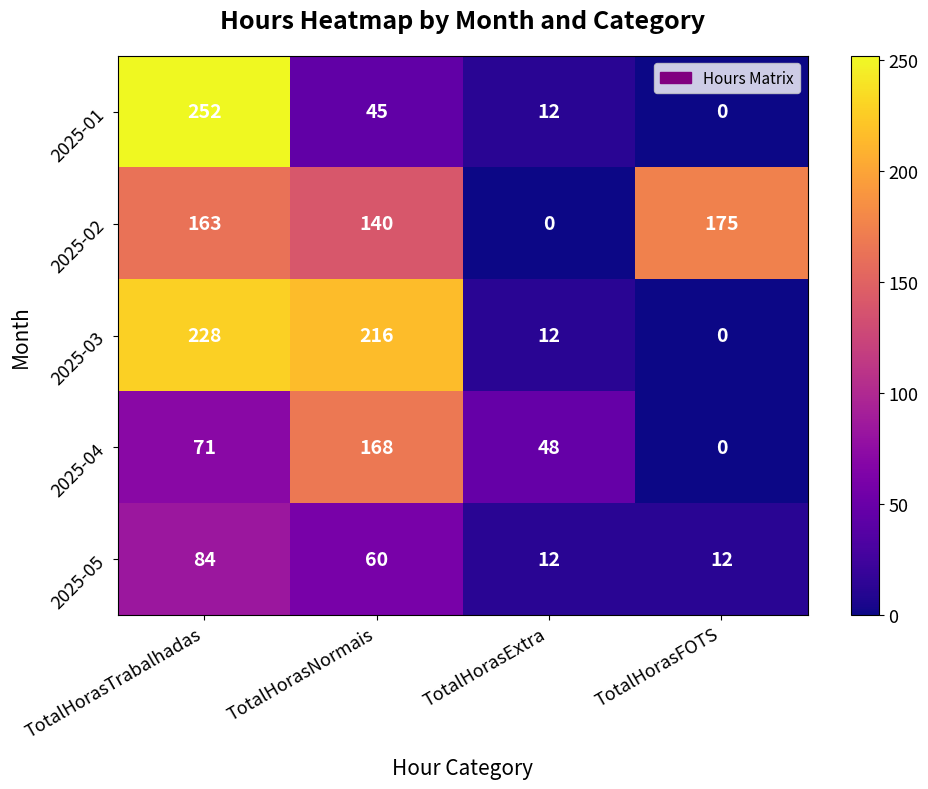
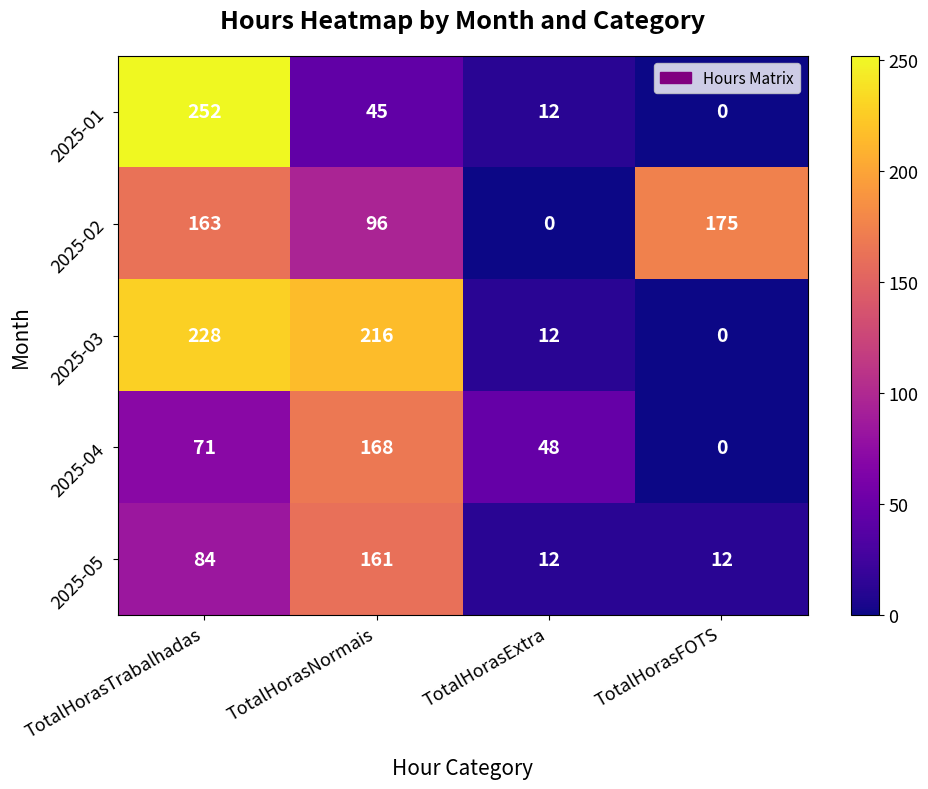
  {
    "2025-01": {
      "TotalHorasTrabalhadas": 252,
      "TotalHorasNormais": 45,
      "TotalHorasExtra": 12,
      "TotalHorasFOTS": 0
    },
    "2025-02": {
      "TotalHorasTrabalhadas": 163,
-     "TotalHorasNormais": 140,
+     "TotalHorasNormais": 96,
      "TotalHorasExtra": 0,
      "TotalHorasFOTS": 175
    },
    "2025-03": {
      "TotalHorasTrabalhadas": 228,
      "TotalHorasNormais": 216,
      "TotalHorasExtra": 12,
      "TotalHorasFOTS": 0
    },
    "2025-04": {
      "TotalHorasTrabalhadas": 71,
      "TotalHorasNormais": 168,
      "TotalHorasExtra": 48,
      "TotalHorasFOTS": 0
    },
    "2025-05": {
      "TotalHorasTrabalhadas": 84,
-     "TotalHorasNormais": 60,
+     "TotalHorasNormais": 161,
      "TotalHorasExtra": 12,
      "TotalHorasFOTS": 12
    }
  }
